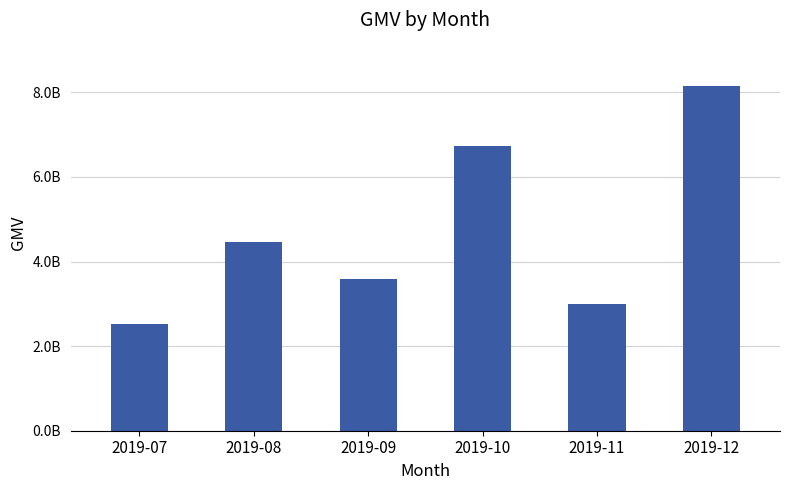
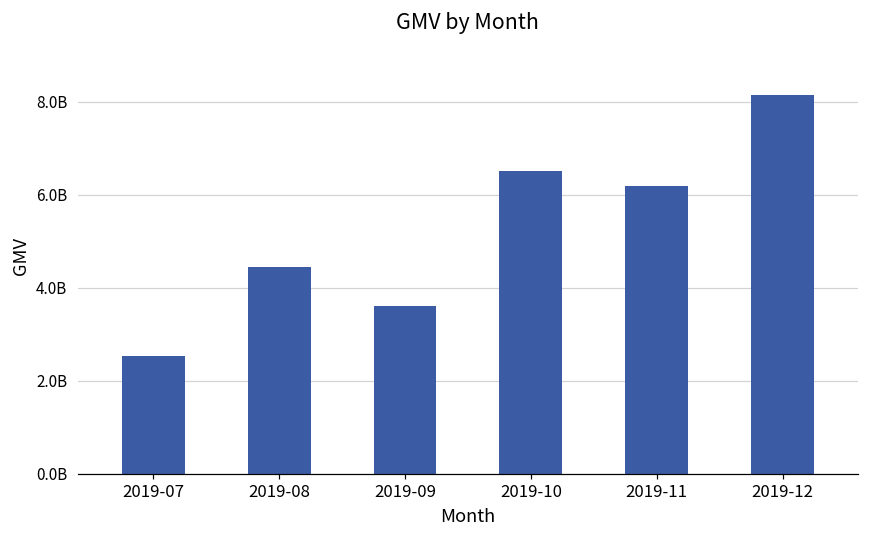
  {
    "2019-07": 2500000000,
    "2019-08": 4500000000,
    "2019-09": 3600000000,
-   "2019-10": 6700000000,
-   "2019-11": 3000000000,
+   "2019-10": 6500000000,
+   "2019-11": 6200000000,
    "2019-12": 8100000000
  }
